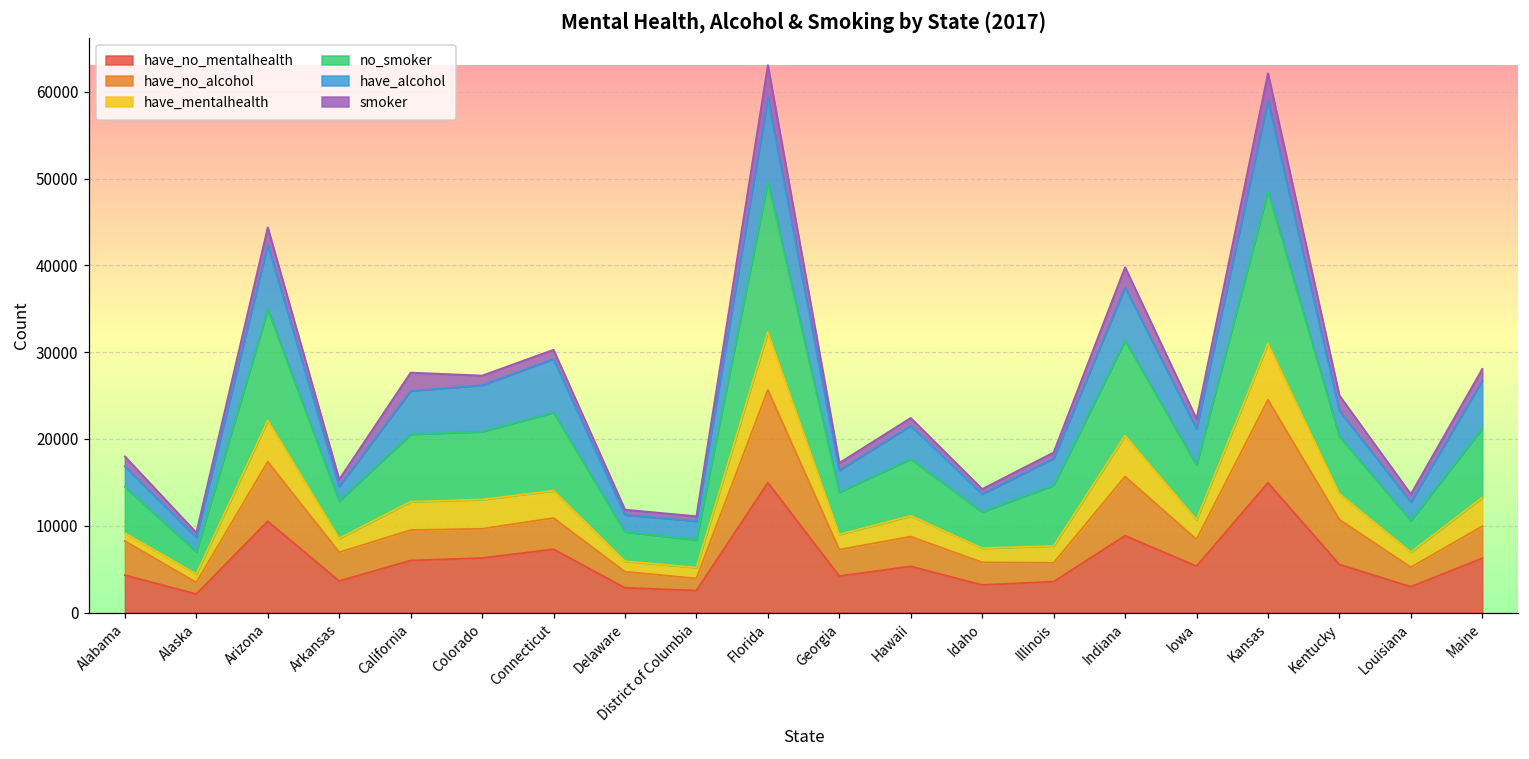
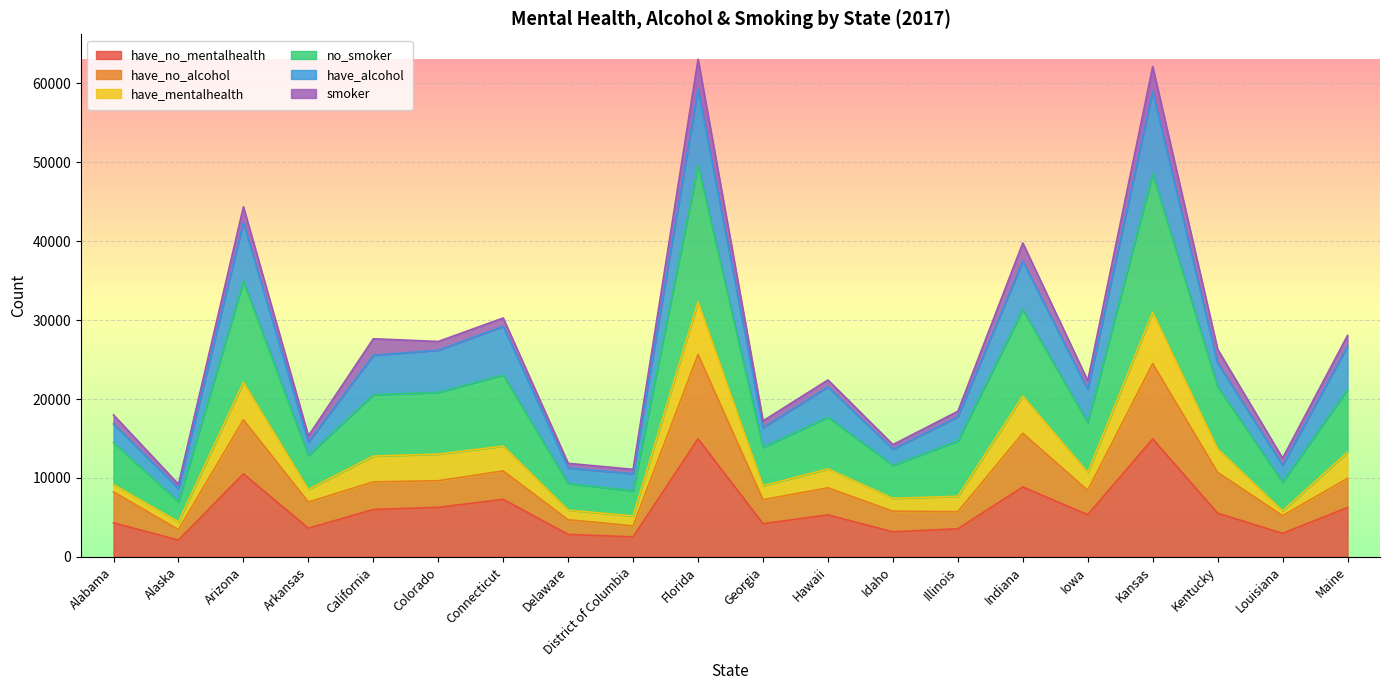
  {
    "have_mentalhealth": {
      "Alabama": 1000,
      "Alaska": 1000,
      "Arizona": 5000,
      "Arkansas": 2000,
      "California": 3000,
      "Colorado": 3000,
      "Connecticut": 3000,
      "Delaware": 1000,
      "District of Columbia": 1000,
      "Florida": 7000,
      "Georgia": 2000,
      "Hawaii": 2000,
      "Idaho": 2000,
      "Illinois": 2000,
      "Indiana": 5000,
      "Iowa": 2000,
      "Kansas": 6000,
      "Kentucky": 3000,
-     "Louisiana": 2000,
+     "Louisiana": 1000,
      "Maine": 3000
    },
    "no_smoker": {
      "Alabama": 5000,
      "Alaska": 3000,
      "Arizona": 13000,
      "Arkansas": 4000,
      "California": 8000,
      "Colorado": 8000,
      "Connecticut": 9000,
      "Delaware": 3000,
      "District of Columbia": 3000,
      "Florida": 17000,
      "Georgia": 5000,
      "Hawaii": 7000,
      "Idaho": 4000,
      "Illinois": 7000,
      "Indiana": 11000,
      "Iowa": 6000,
      "Kansas": 18000,
-     "Kentucky": 7000,
+     "Kentucky": 8000,
      "Louisiana": 4000,
      "Maine": 8000
    },
    "have_alcohol": {
      "Alabama": 2000,
      "Alaska": 2000,
      "Arizona": 7000,
      "Arkansas": 2000,
      "California": 5000,
      "Colorado": 5000,
      "Connecticut": 6000,
      "Delaware": 2000,
      "District of Columbia": 2000,
      "Florida": 10000,
      "Georgia": 3000,
      "Hawaii": 4000,
      "Idaho": 2000,
      "Illinois": 3000,
      "Indiana": 6000,
      "Iowa": 4000,
      "Kansas": 10000,
      "Kentucky": 3000,
      "Louisiana": 2000,
      "Maine": 5000
    },
    "smoker": {
      "Alabama": 1000,
      "Alaska": 1000,
      "Arizona": 2000,
      "Arkansas": 1000,
      "California": 2000,
      "Colorado": 1000,
      "Connecticut": 1000,
      "Delaware": 1000,
      "District of Columbia": 1000,
      "Florida": 4000,
      "Georgia": 1000,
      "Hawaii": 1000,
      "Idaho": 1000,
      "Illinois": 1000,
      "Indiana": 2000,
      "Iowa": 1000,
      "Kansas": 3000,
      "Kentucky": 2000,
      "Louisiana": 1000,
      "Maine": 1000
    }
  }
